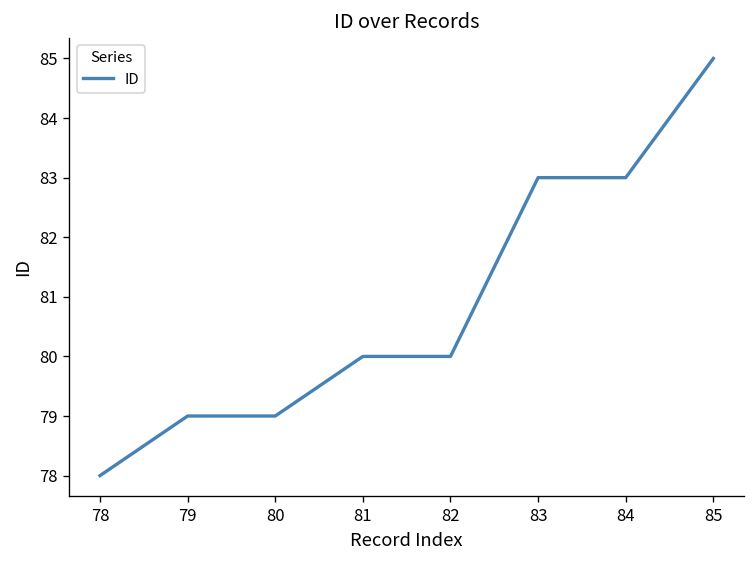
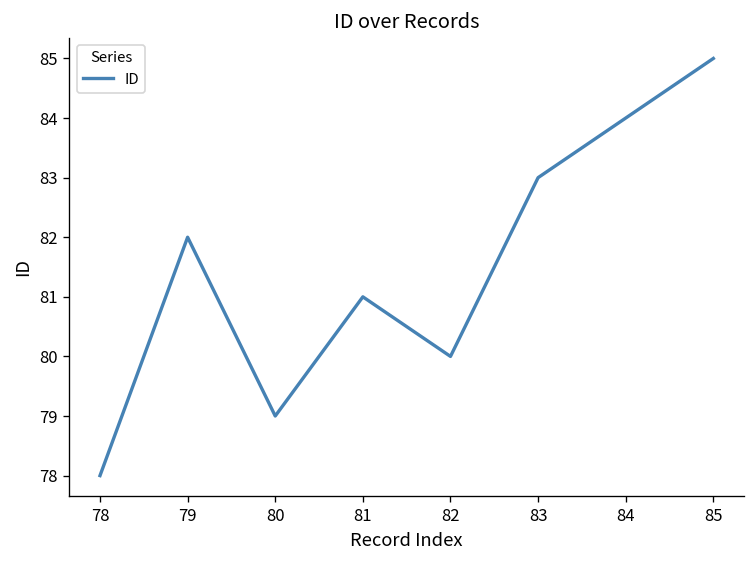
  {
    "78": 78,
-   "79": 79,
+   "79": 82,
    "80": 79,
-   "81": 80,
+   "81": 81,
    "82": 80,
    "83": 83,
-   "84": 83,
+   "84": 84,
    "85": 85
  }
